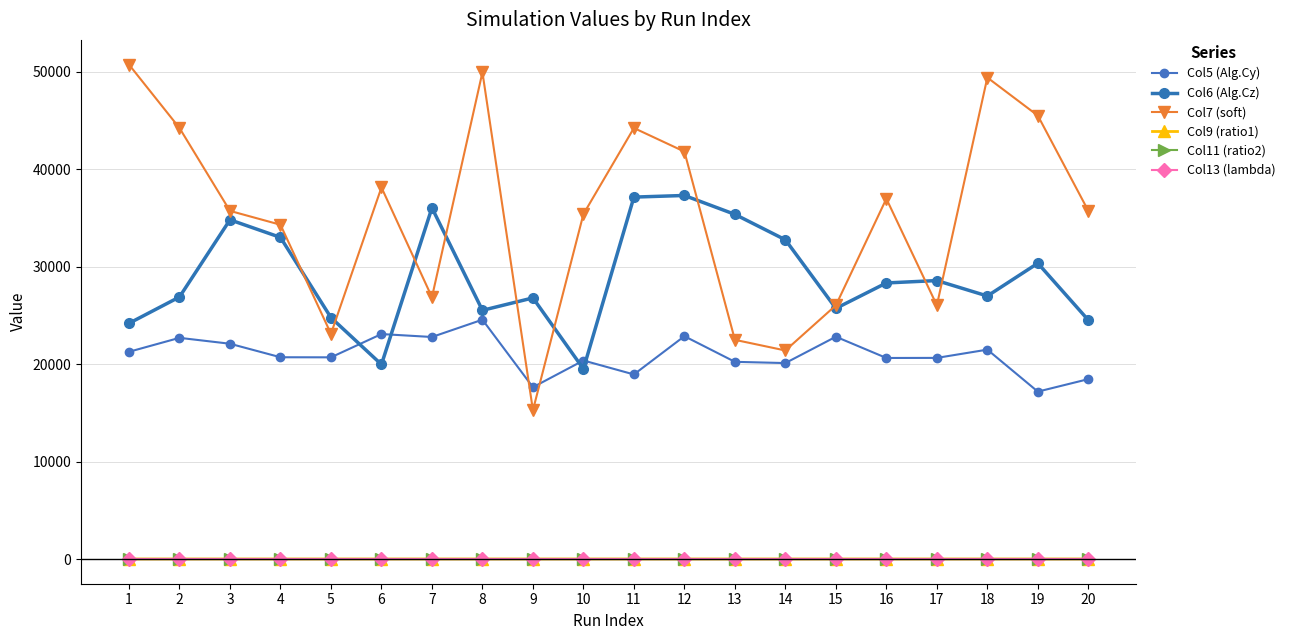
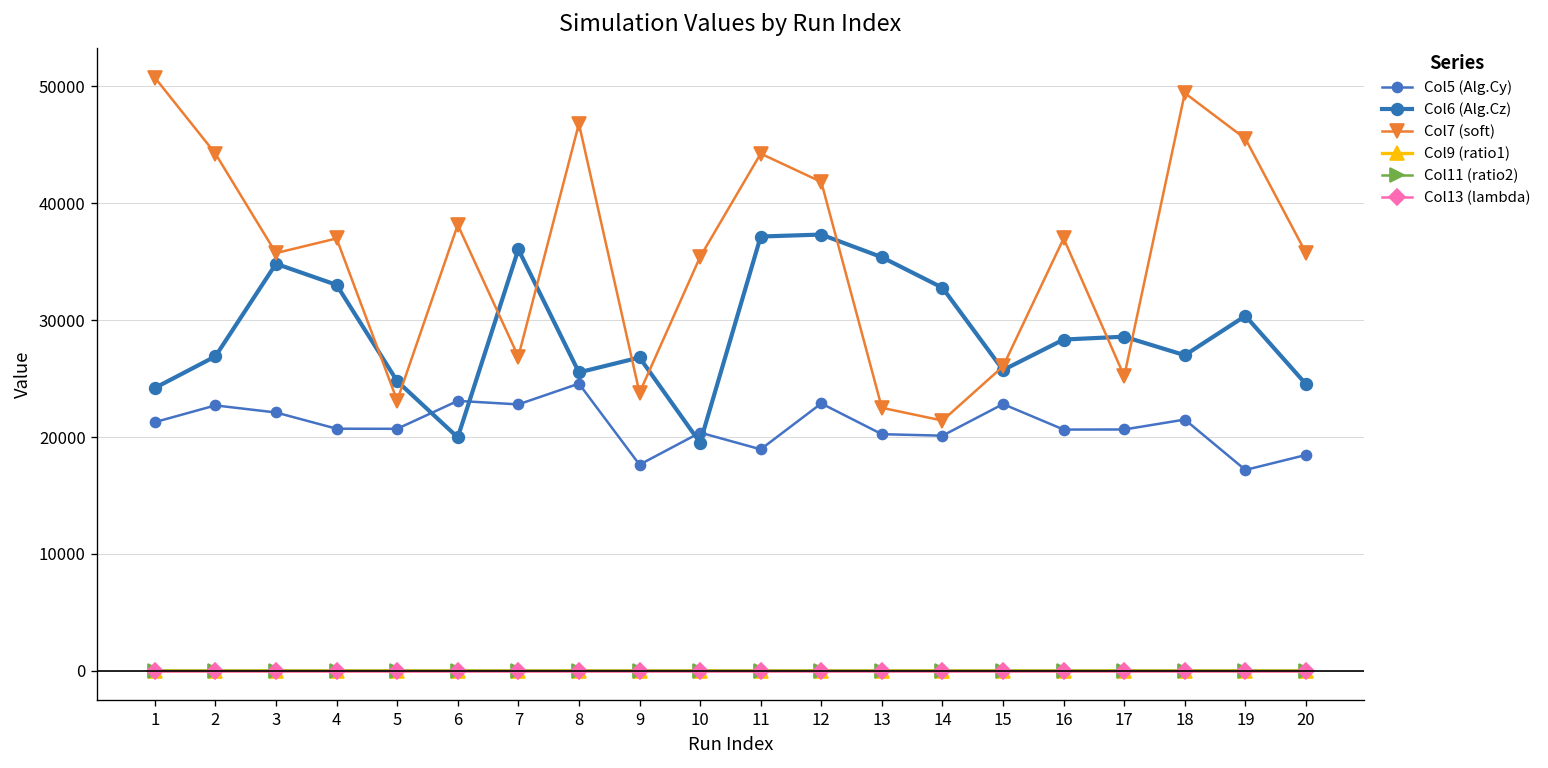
  {
    "Col7 (soft)": {
      "1": 51000,
      "2": 44000,
      "3": 36000,
-     "4": 34000,
+     "4": 37000,
      "5": 23000,
      "6": 38000,
      "7": 27000,
-     "8": 50000,
-     "9": 15000,
+     "8": 47000,
+     "9": 24000,
      "10": 35000,
      "11": 44000,
      "12": 42000,
      "13": 22000,
      "14": 21000,
      "15": 26000,
      "16": 37000,
-     "17": 26000,
+     "17": 25000,
      "18": 49000,
      "19": 46000,
      "20": 36000
    },
    "Col13 (lambda)": {
      "1": 0,
      "2": 0,
      "3": 0,
      "4": 0,
      "5": 0,
      "6": 0,
      "7": 0,
      "8": 0,
      "9": 0,
      "10": 0,
      "11": 0,
      "12": 0,
      "13": 0,
      "14": 0,
      "15": 0,
      "16": 0,
      "17": 0,
      "18": 0,
      "19": 0,
      "20": 0
    }
  }
